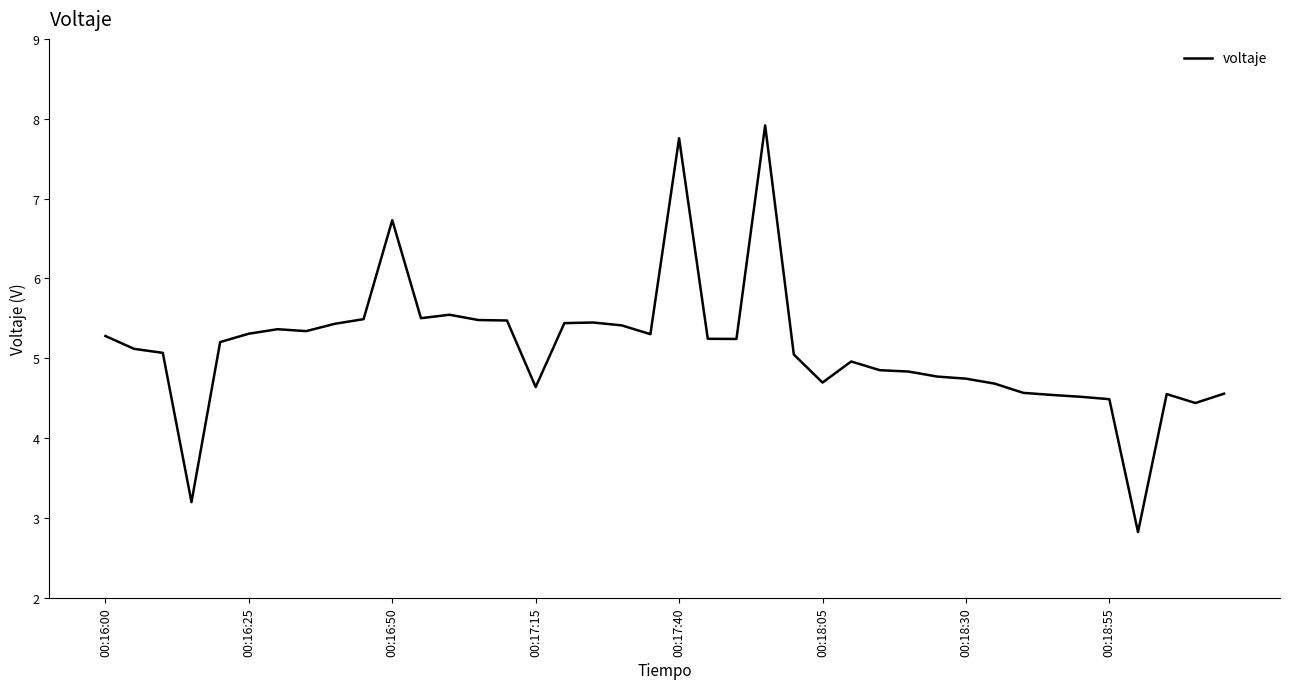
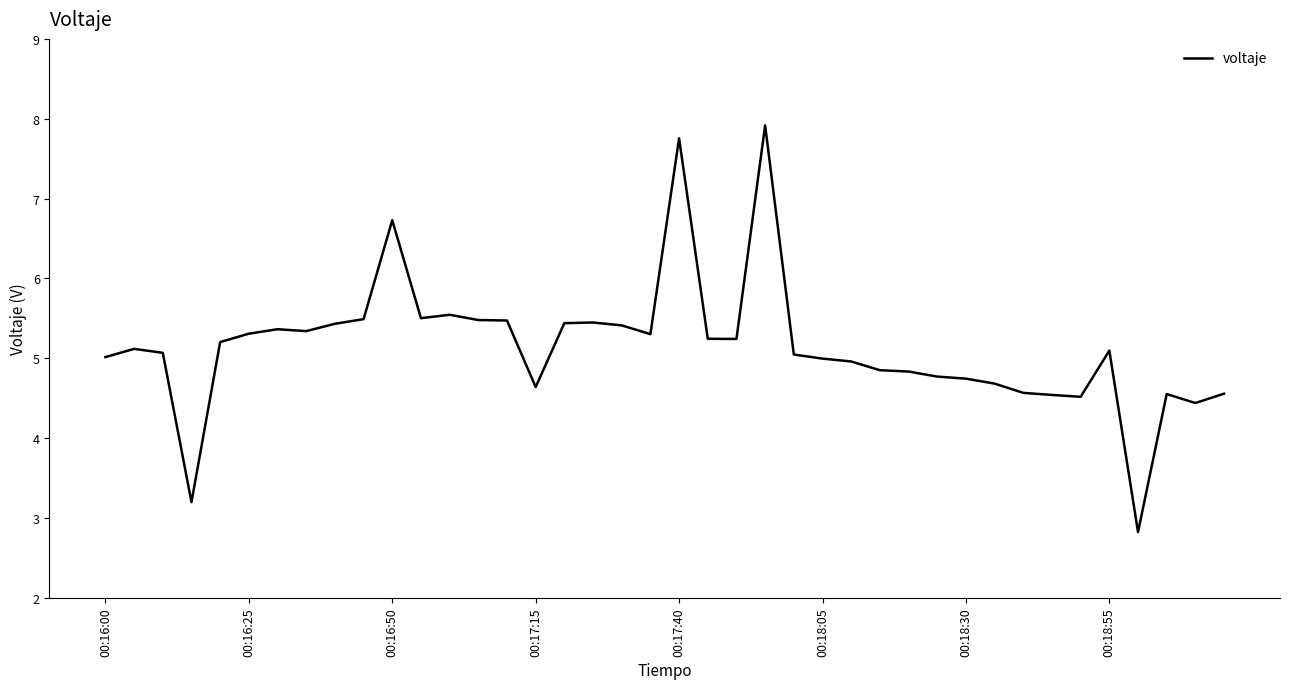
  {
-   "00:16:00": 5.3,
+   "00:16:00": 5.0,
    "00:16:25": 5.3,
    "00:16:50": 6.7,
    "00:17:15": 4.6,
    "00:17:40": 7.8,
-   "00:18:05": 4.7,
+   "00:18:05": 5.0,
    "00:18:30": 4.7,
-   "00:18:55": 4.5
+   "00:18:55": 5.1
  }
